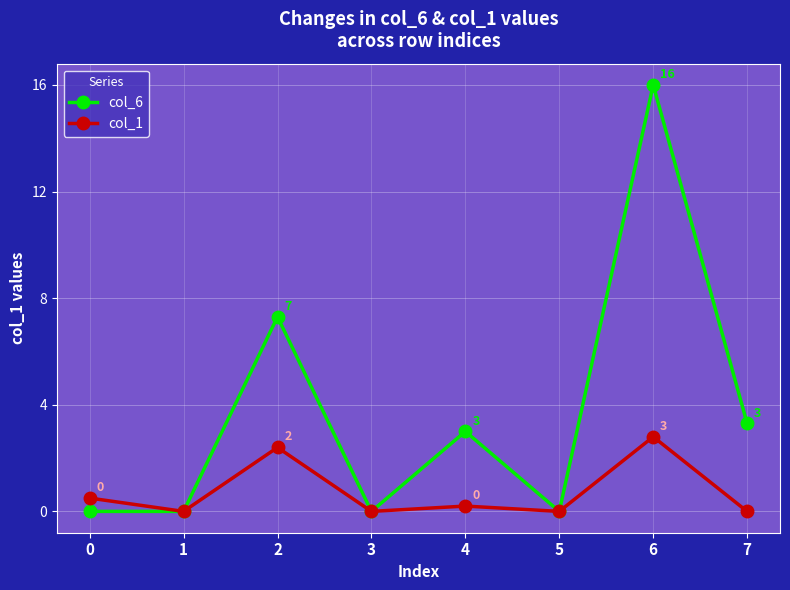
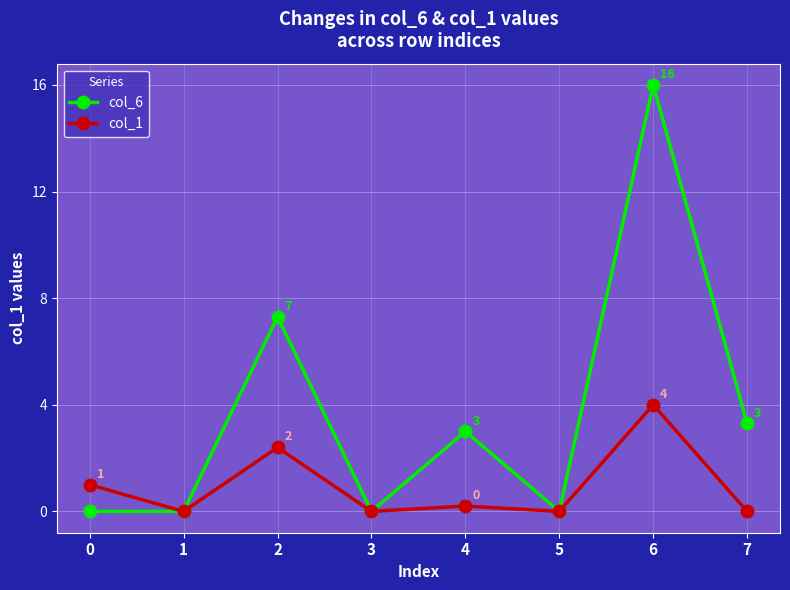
  {
    "col_6": {
      "2": 7,
      "4": 3,
      "6": 16,
      "7": 3
    },
    "col_1": {
-     "0": 0,
+     "0": 1,
      "2": 2,
      "4": 0,
-     "6": 3
+     "6": 4
    }
  }
